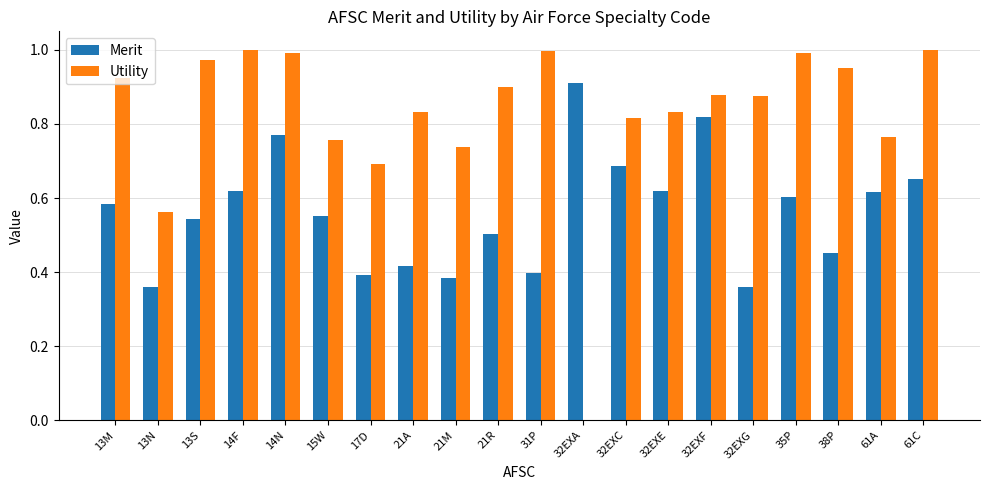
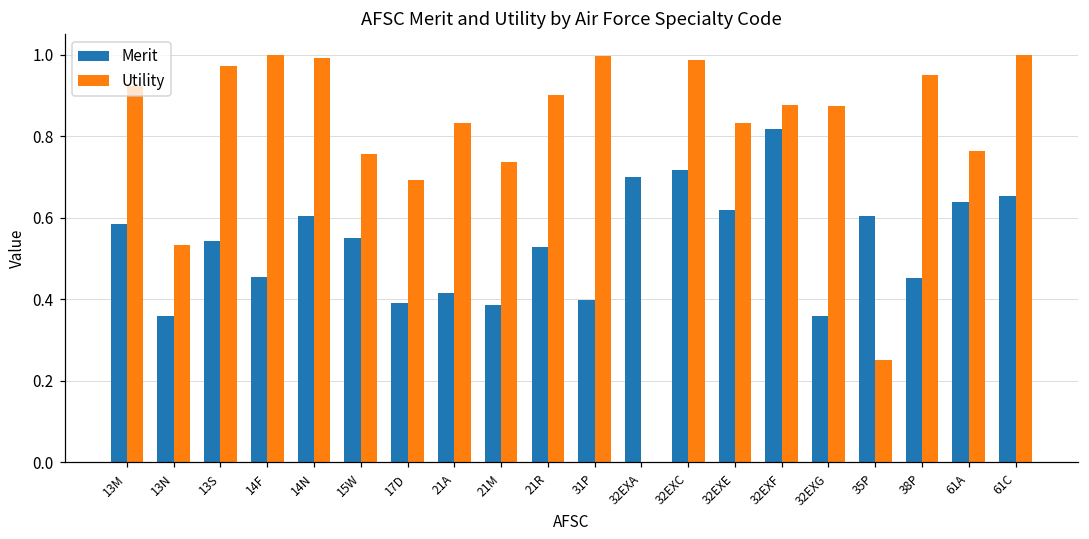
  {
    "Merit": {
      "13M": 0.59,
      "13N": 0.36,
      "13S": 0.54,
-     "14F": 0.62,
-     "14N": 0.77,
+     "14F": 0.45,
+     "14N": 0.61,
      "15W": 0.55,
      "17D": 0.39,
      "21A": 0.42,
      "21M": 0.39,
-     "21R": 0.50,
+     "21R": 0.53,
      "31P": 0.40,
-     "32EXA": 0.91,
-     "32EXC": 0.69,
+     "32EXA": 0.70,
+     "32EXC": 0.72,
      "32EXE": 0.62,
      "32EXF": 0.82,
      "32EXG": 0.36,
      "35P": 0.60,
      "38P": 0.45,
-     "61A": 0.62,
+     "61A": 0.64,
      "61C": 0.65
    },
    "Utility": {
-     "13N": 0.56,
+     "13N": 0.53,
      "13S": 0.97,
      "14F": 1.00,
      "14N": 0.99,
      "15W": 0.76,
      "17D": 0.69,
      "21A": 0.83,
      "21M": 0.74,
      "21R": 0.90,
      "31P": 1.00,
      "32EXA": 0.00,
-     "32EXC": 0.81,
+     "32EXC": 0.99,
      "32EXE": 0.83,
      "32EXF": 0.88,
      "32EXG": 0.87,
-     "35P": 0.99,
+     "35P": 0.25,
      "38P": 0.95,
      "61A": 0.76,
      "61C": 1.00
    }
  }
